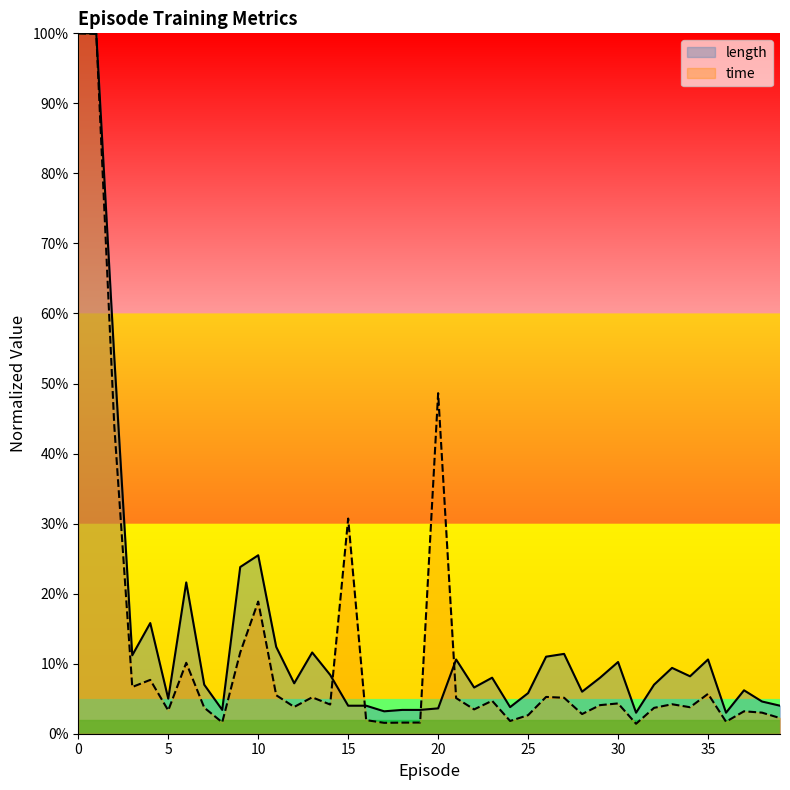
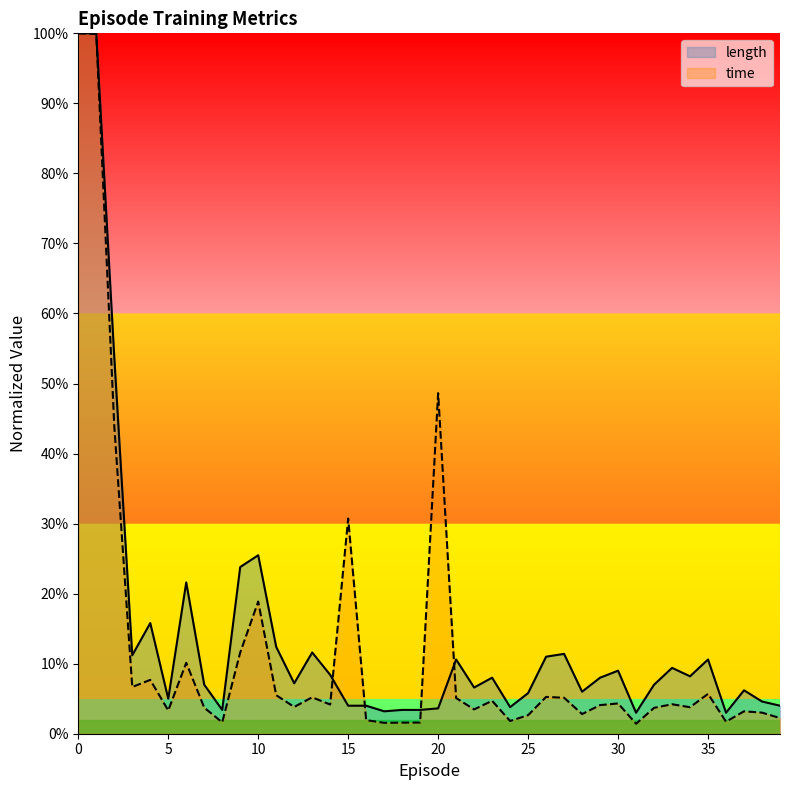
  {
    "length": {
      "5": "5%",
      "10": "25%",
      "15": "4%",
      "20": "4%",
      "25": "6%",
-     "30": "10%",
+     "30": "9%",
      "35": "11%"
    },
    "time": {
      "5": "3%",
      "10": "19%",
      "15": "31%",
      "20": "49%",
      "25": "3%",
      "30": "4%",
      "35": "6%"
    }
  }
